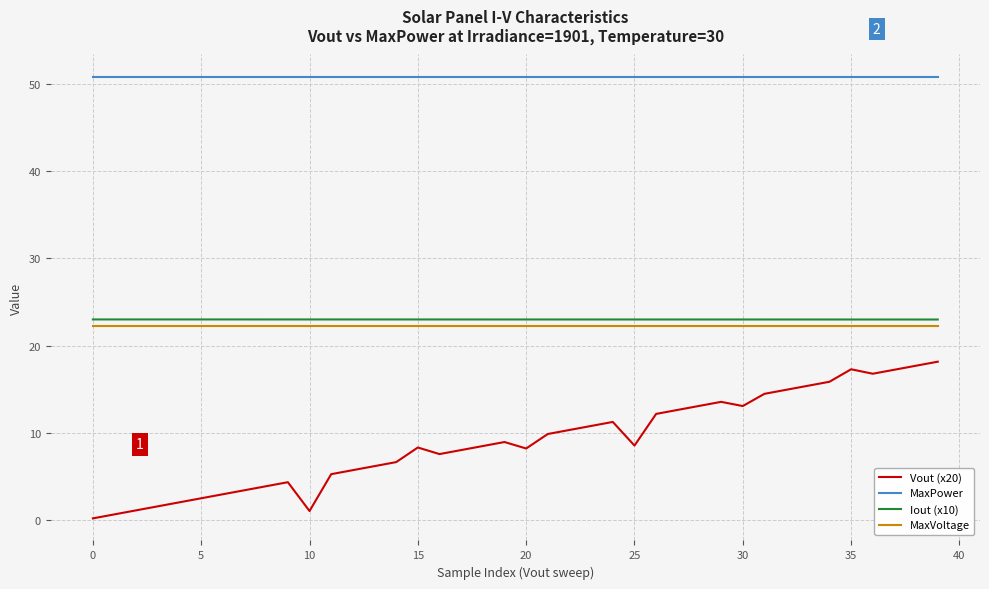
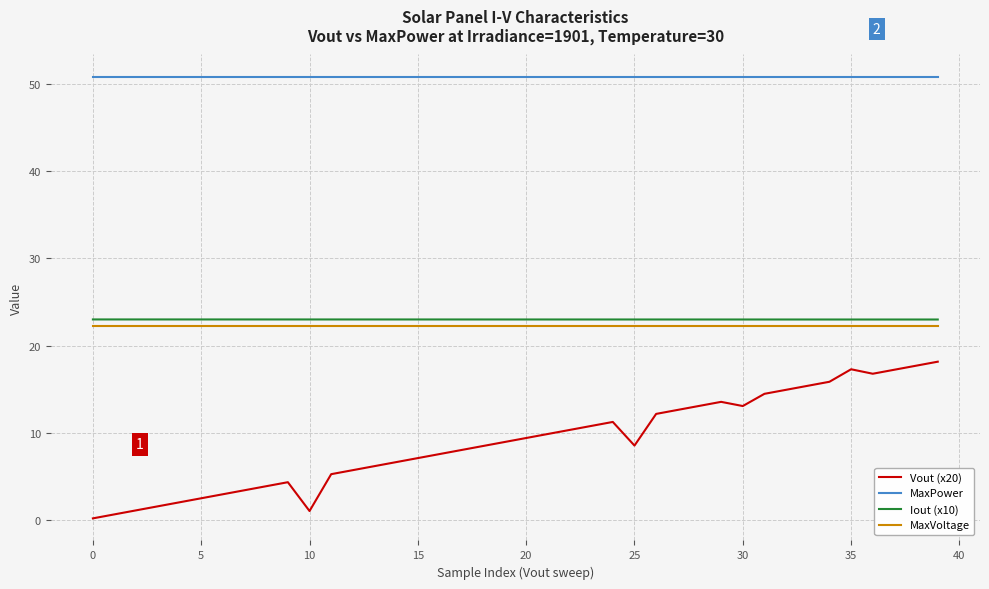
  {
    "Vout (x20)": {
      "0": 0,
      "5": 3,
      "10": 1,
-     "15": 8,
-     "20": 8,
+     "15": 7,
+     "20": 9,
      "25": 9,
      "30": 13,
      "35": 17
    },
    "MaxPower": {
      "0": 51,
      "5": 51,
      "10": 51,
      "15": 51,
      "20": 51,
      "25": 51,
      "30": 51,
      "35": 51
    },
    "Iout (x10)": {
      "0": 23,
      "5": 23,
      "10": 23,
      "15": 23,
      "20": 23,
      "25": 23,
      "30": 23,
      "35": 23
    },
    "MaxVoltage": {
      "0": 22,
      "5": 22,
      "10": 22,
      "15": 22,
      "20": 22,
      "25": 22,
      "30": 22,
      "35": 22
    }
  }
